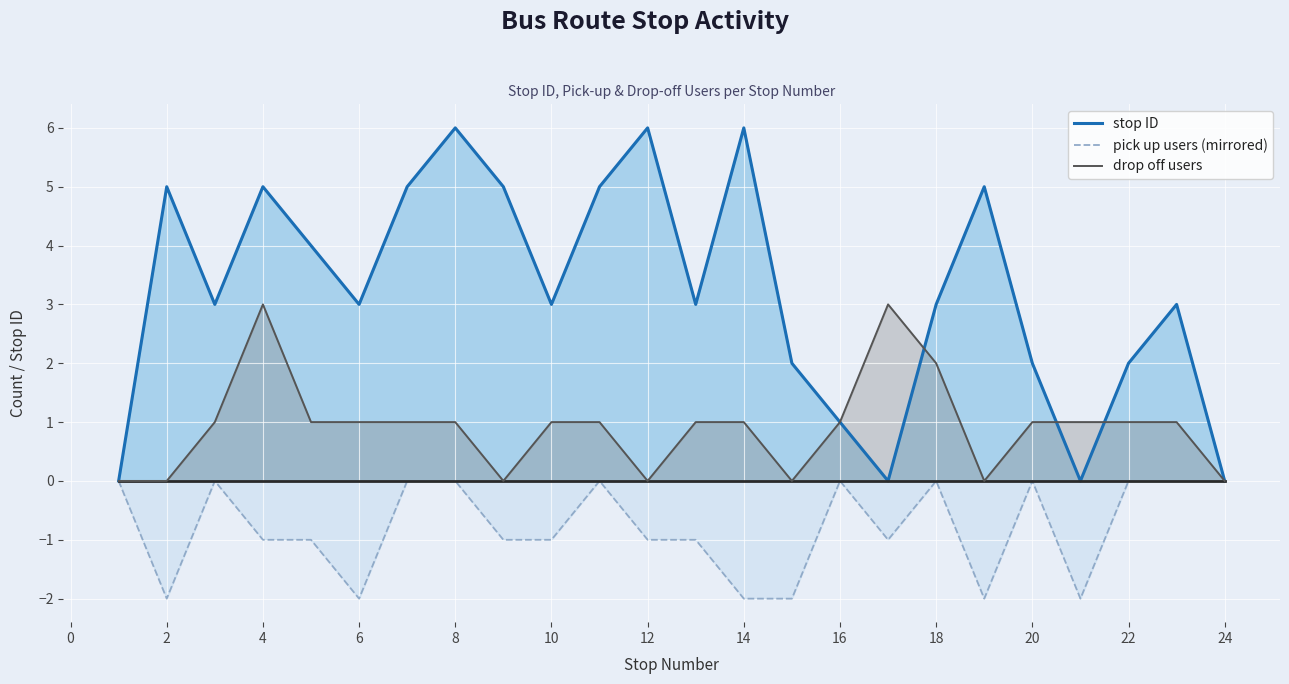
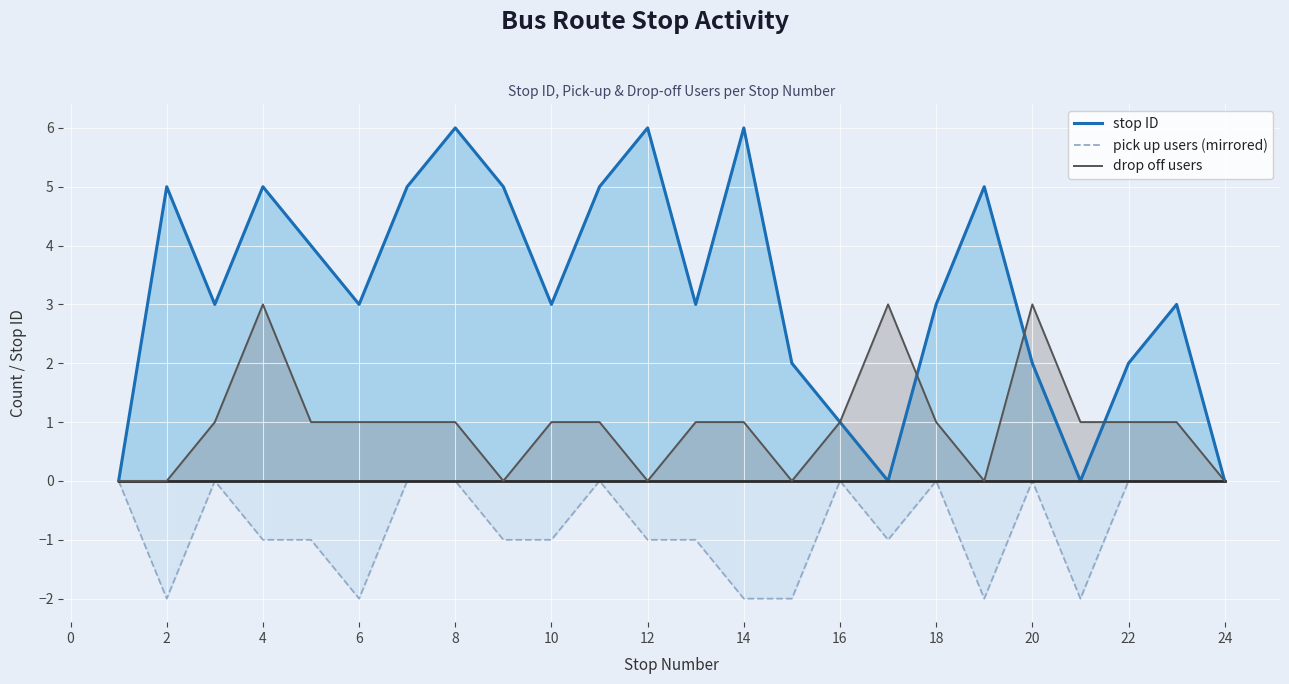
  {
    "stop ID": {
      "2": 5,
      "4": 5,
      "6": 3,
      "8": 6,
      "10": 3,
      "12": 6,
      "14": 6,
      "18": 3,
      "20": 2,
      "22": 2
    },
    "pick up users (mirrored)": {
      "2": -2,
      "4": -1,
      "6": -2,
      "10": -1,
      "12": -1,
      "14": -2
    },
    "drop off users": {
      "4": 3,
      "6": 1,
      "8": 1,
      "10": 1,
      "14": 1,
-     "18": 2,
-     "20": 1,
+     "18": 1,
+     "20": 3,
      "22": 1
    }
  }
